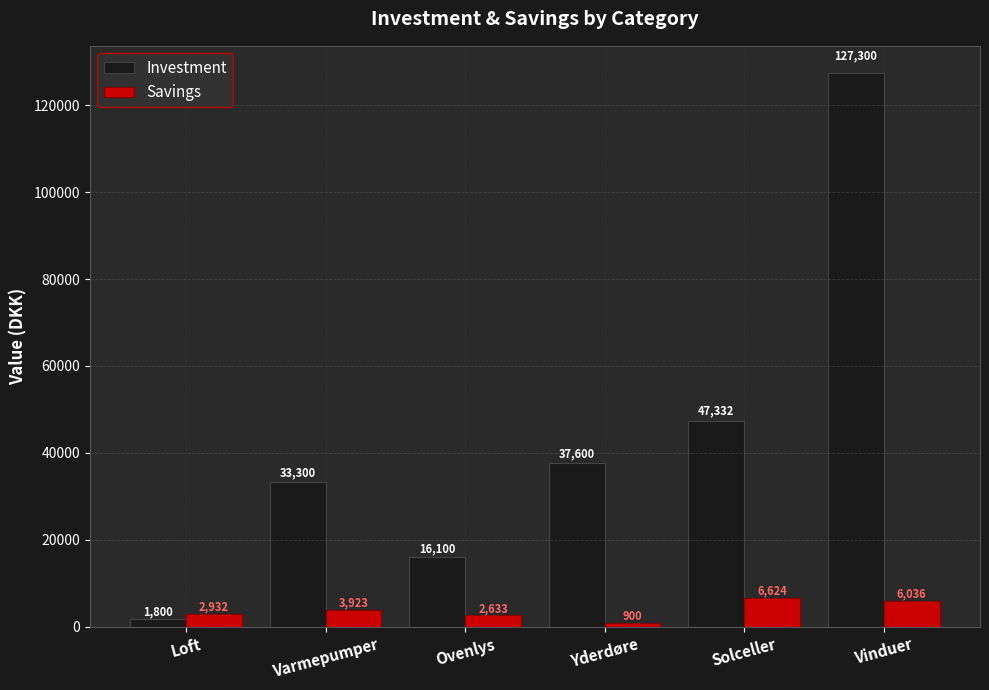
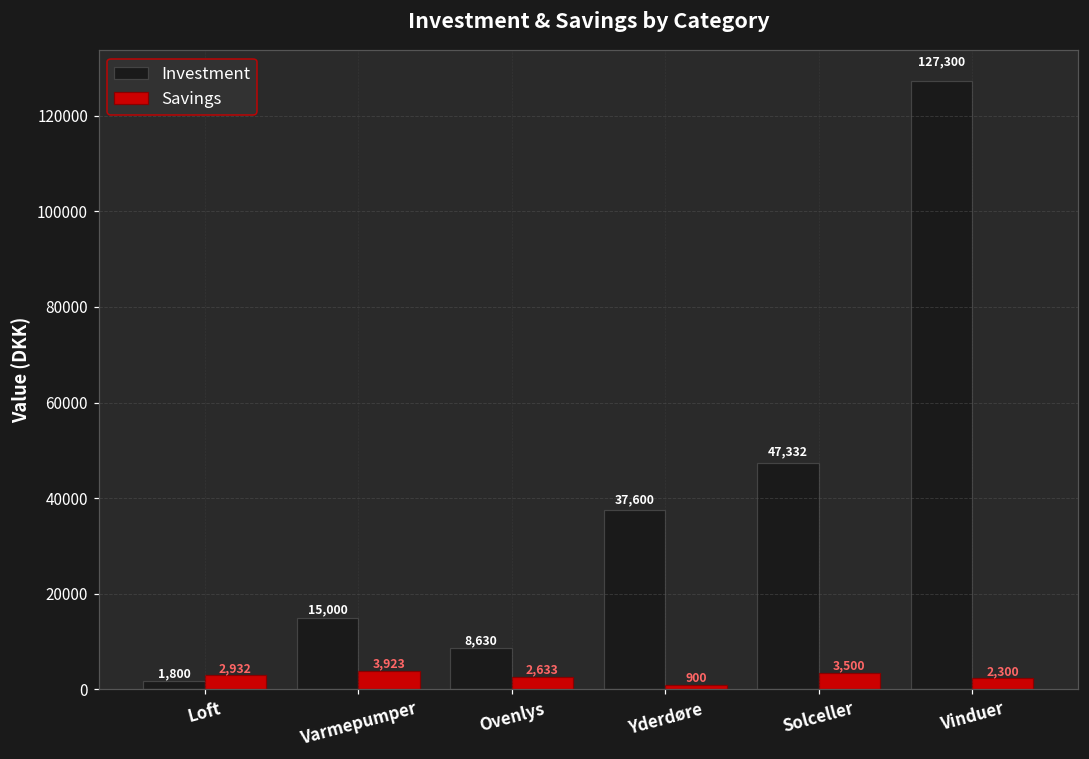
  {
    "Investment": {
      "Loft": "1,800",
-     "Varmepumper": "33,300",
-     "Ovenlys": "16,100",
+     "Varmepumper": "15,000",
+     "Ovenlys": "8,630",
      "Yderdøre": "37,600",
      "Solceller": "47,332",
      "Vinduer": "127,300"
    },
    "Savings": {
      "Loft": "2,932",
      "Varmepumper": "3,923",
      "Ovenlys": "2,633",
      "Yderdøre": "900",
-     "Solceller": "6,624",
-     "Vinduer": "6,036"
+     "Solceller": "3,500",
+     "Vinduer": "2,300"
    }
  }
